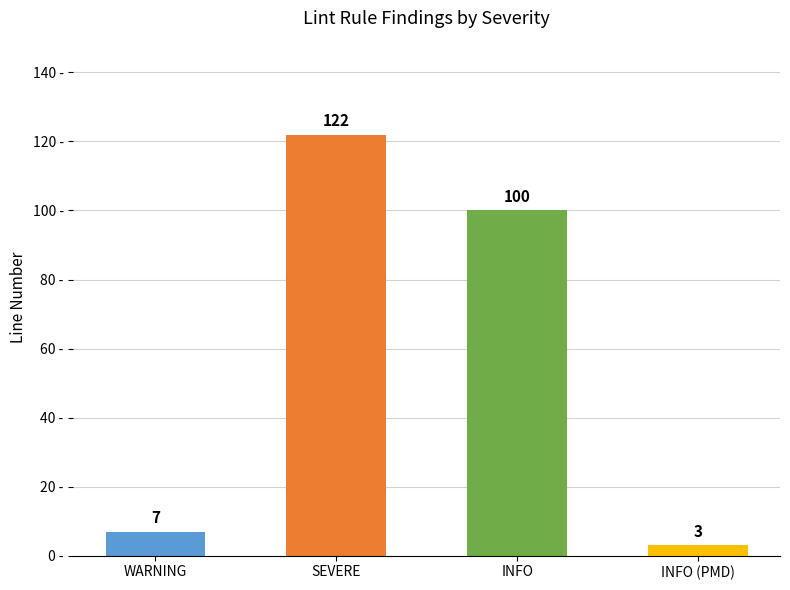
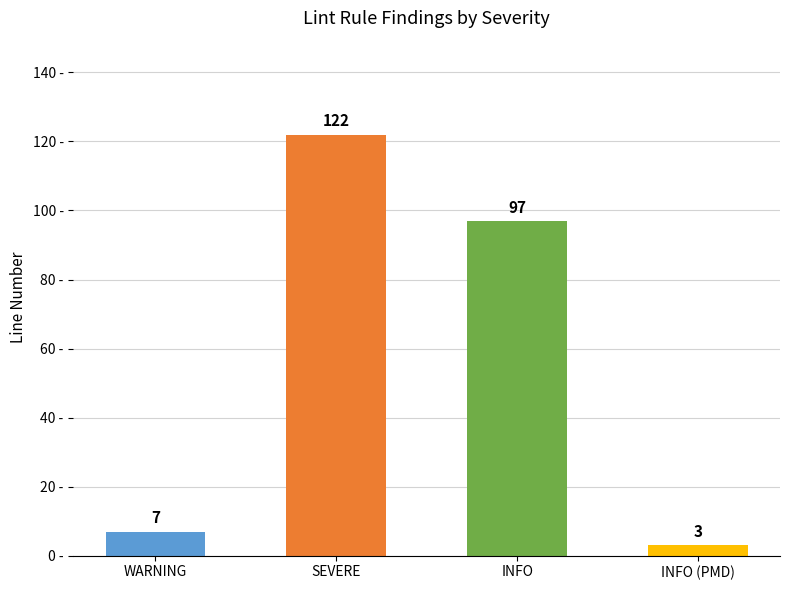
  {
    "WARNING": 7,
    "SEVERE": 122,
-   "INFO": 100,
+   "INFO": 97,
    "INFO (PMD)": 3
  }
